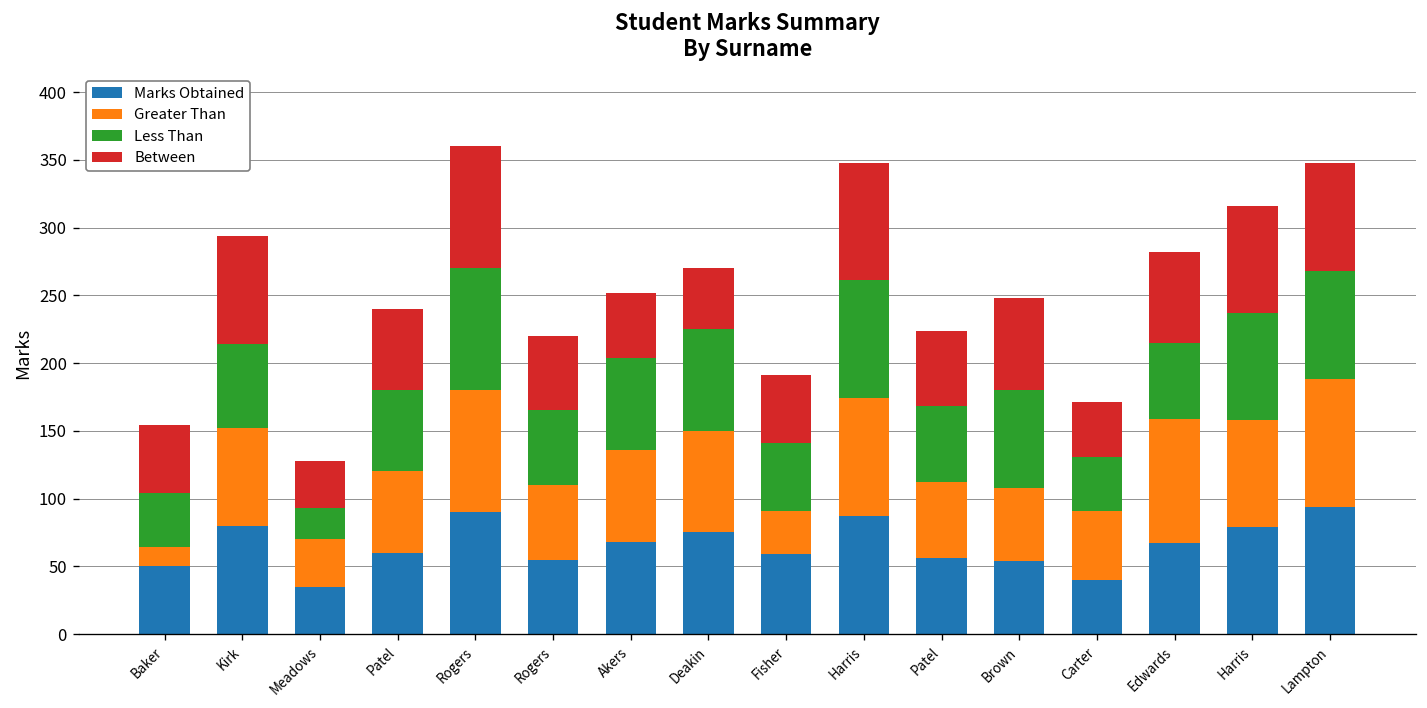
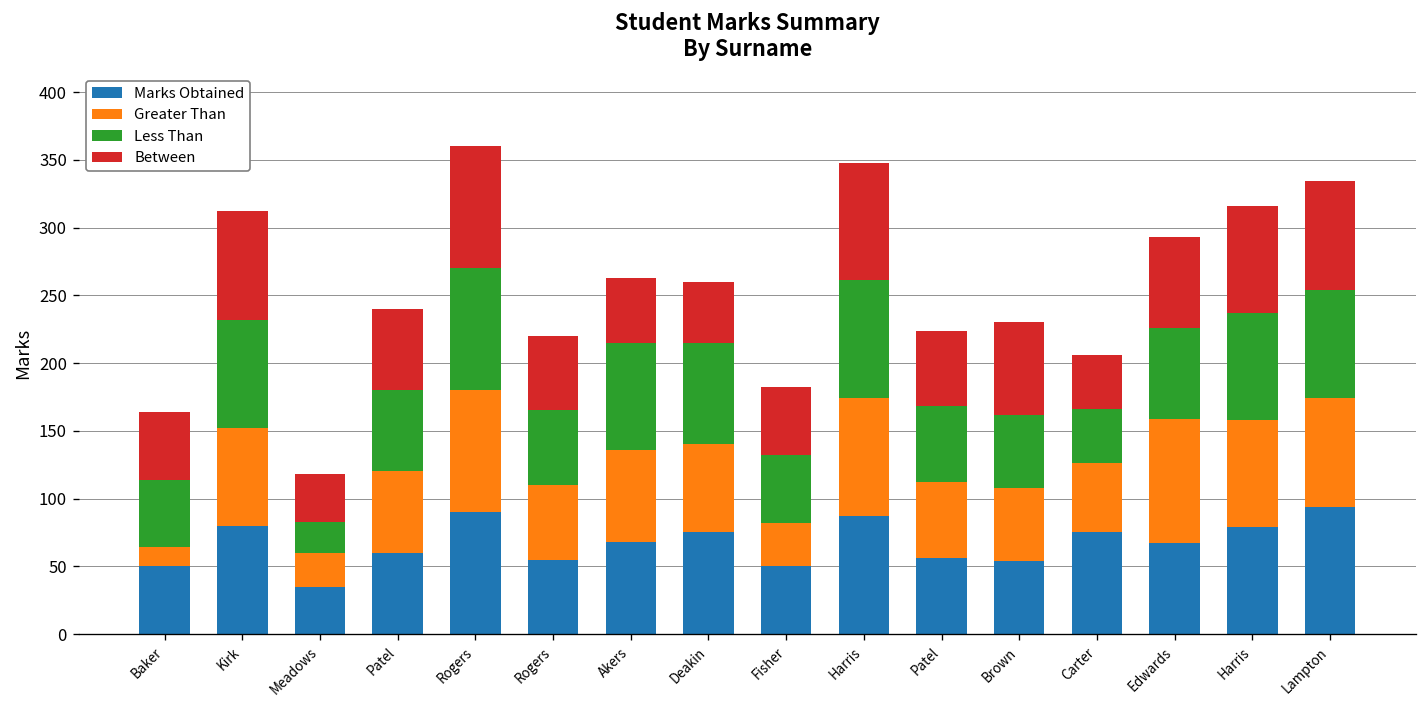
  {
    "Marks Obtained": {
      "Baker": 50,
      "Kirk": 80,
      "Meadows": 35,
      "Akers": 68,
      "Deakin": 75,
-     "Fisher": 59,
+     "Fisher": 50,
      "Brown": 54,
-     "Carter": 40,
+     "Carter": 75,
      "Edwards": 67,
      "Lampton": 94
    },
    "Greater Than": {
      "Baker": 14,
      "Kirk": 72,
-     "Meadows": 35,
+     "Meadows": 25,
      "Akers": 68,
-     "Deakin": 75,
+     "Deakin": 65,
      "Fisher": 32,
      "Brown": 54,
      "Carter": 51,
      "Edwards": 92,
-     "Lampton": 94
+     "Lampton": 80
    },
    "Less Than": {
-     "Baker": 40,
-     "Kirk": 62,
+     "Baker": 50,
+     "Kirk": 80,
      "Meadows": 23,
-     "Akers": 68,
+     "Akers": 79,
      "Deakin": 75,
      "Fisher": 50,
-     "Brown": 72,
+     "Brown": 54,
      "Carter": 40,
-     "Edwards": 56,
+     "Edwards": 67,
      "Lampton": 80
    },
    "Between": {
      "Baker": 50,
      "Kirk": 80,
      "Meadows": 35,
      "Akers": 48,
      "Deakin": 45,
      "Fisher": 50,
      "Brown": 68,
      "Carter": 40,
      "Edwards": 67,
      "Lampton": 80
    }
  }
